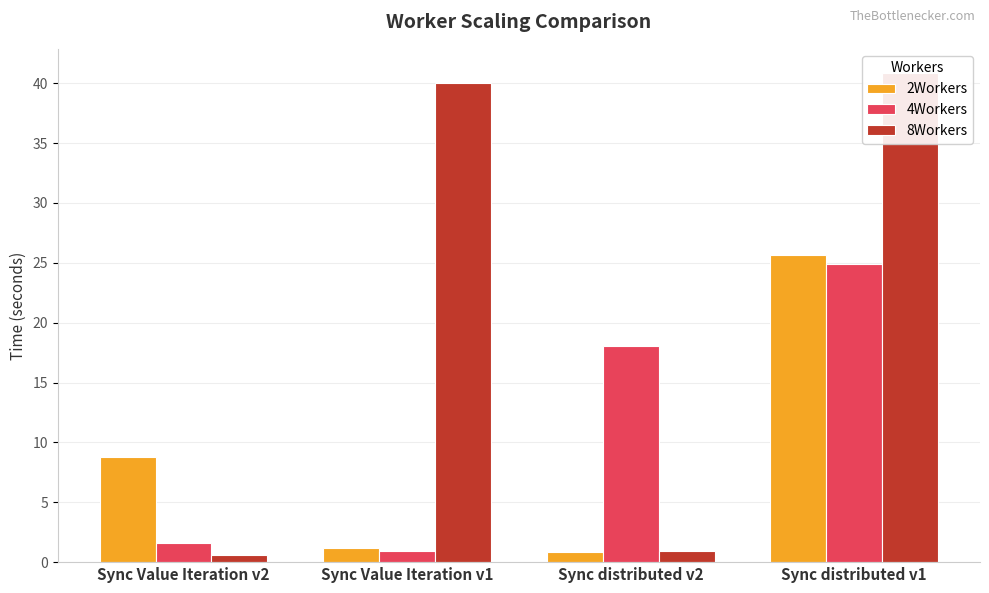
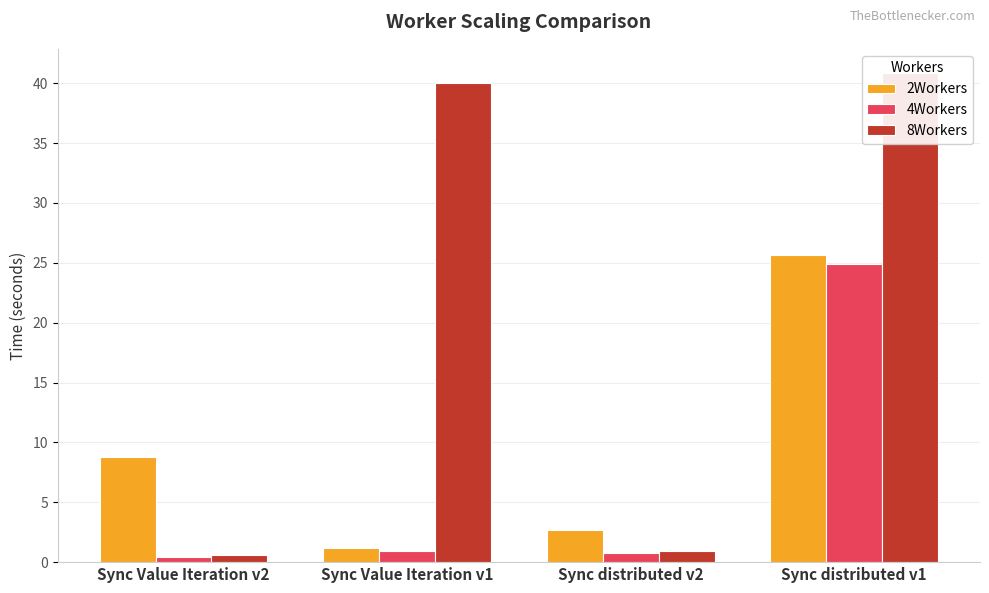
  {
    "2Workers": {
      "Sync Value Iteration v2": 8.8,
      "Sync Value Iteration v1": 1.1,
-     "Sync distributed v2": 0.8,
+     "Sync distributed v2": 2.7,
      "Sync distributed v1": 25.7
    },
    "4Workers": {
-     "Sync Value Iteration v2": 1.6,
+     "Sync Value Iteration v2": 0.4,
      "Sync Value Iteration v1": 0.9,
-     "Sync distributed v2": 18.1,
+     "Sync distributed v2": 0.8,
      "Sync distributed v1": 24.9
    },
    "8Workers": {
      "Sync Value Iteration v2": 0.6,
      "Sync Value Iteration v1": 40.0,
      "Sync distributed v2": 1.0
    }
  }
